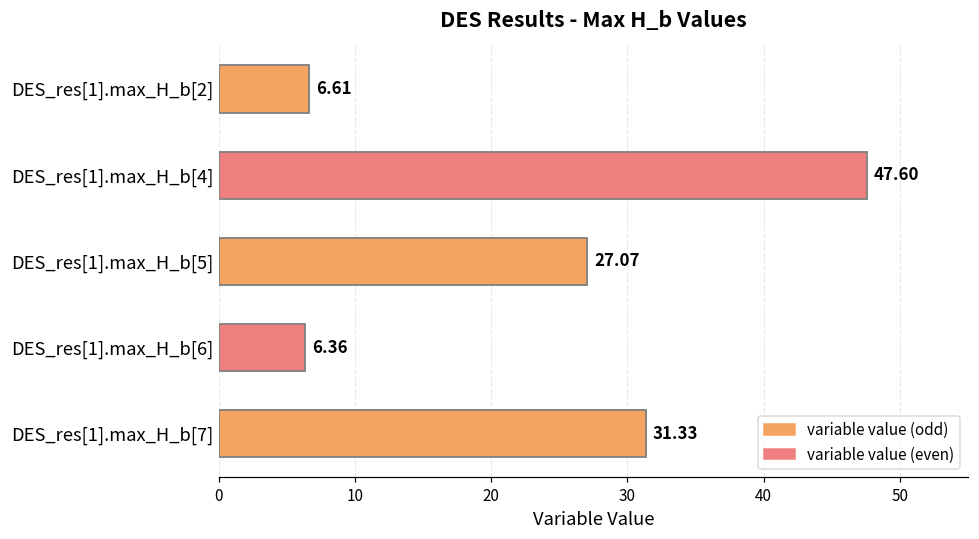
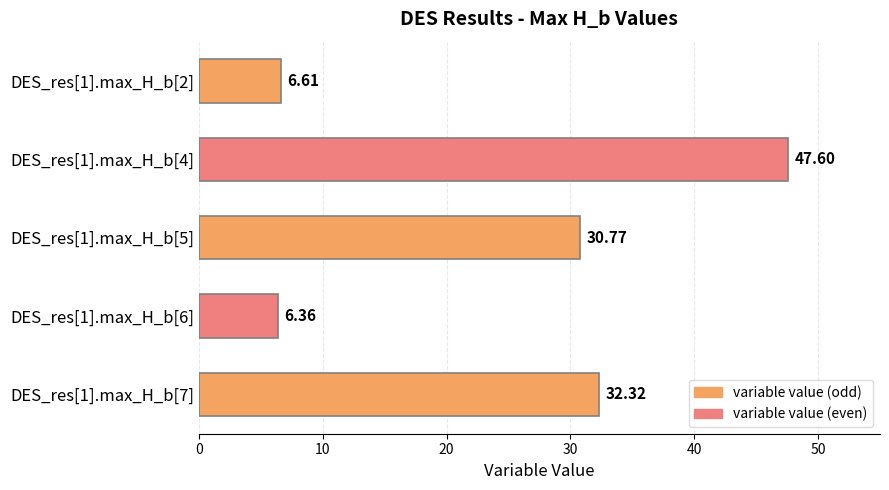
  {
    "DES_res[1].max_H_b[2]": 6.61,
    "DES_res[1].max_H_b[4]": 47.60,
-   "DES_res[1].max_H_b[5]": 27.07,
+   "DES_res[1].max_H_b[5]": 30.77,
    "DES_res[1].max_H_b[6]": 6.36,
-   "DES_res[1].max_H_b[7]": 31.33
+   "DES_res[1].max_H_b[7]": 32.32
  }
